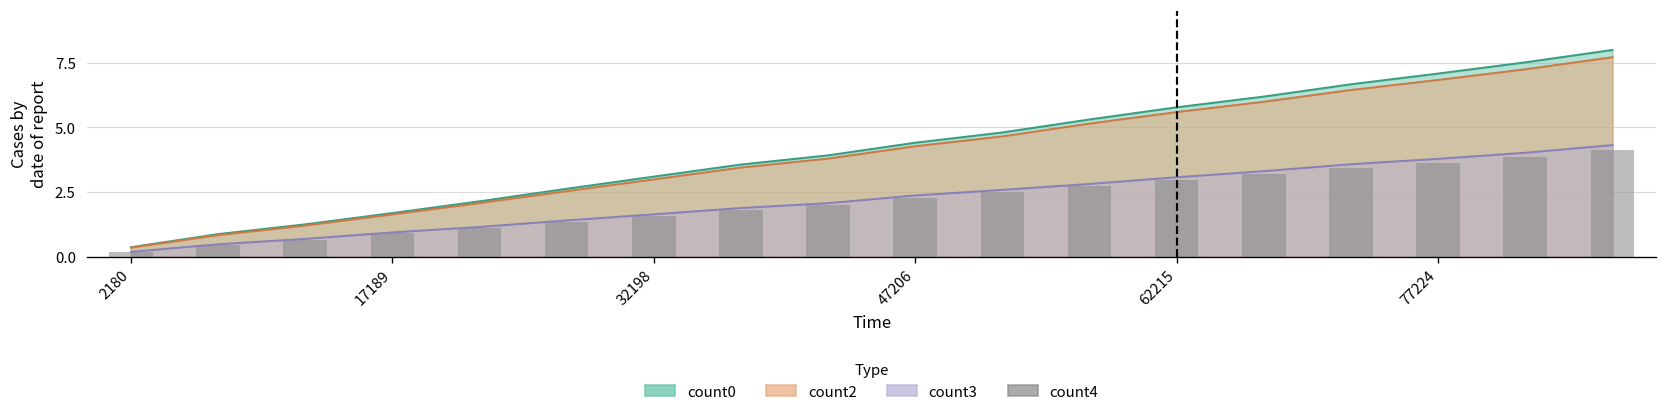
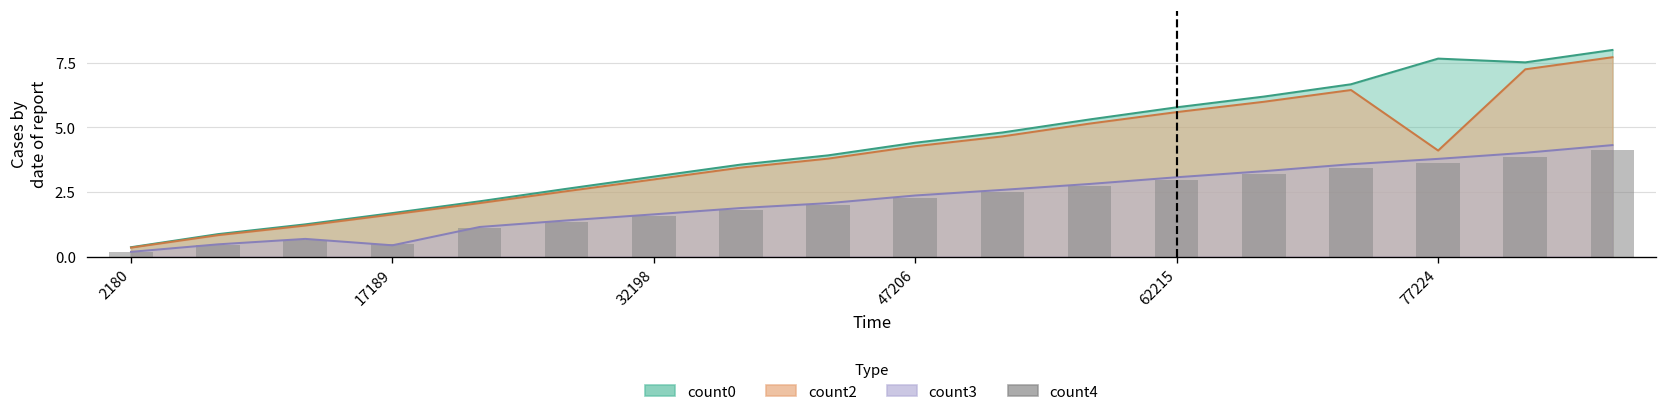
  {
    "count4": {
      "2180": 0.2,
-     "17189": 0.9,
+     "17189": 0.5,
      "32198": 1.6,
      "47206": 2.3,
      "62215": 3.0,
      "77224": 3.6
    },
    "count0": {
      "47206": 4.4,
      "62215": 5.8,
-     "77224": 7.1
+     "77224": 7.7
    },
    "count2": {
      "47206": 4.3,
      "62215": 5.6,
-     "77224": 6.8
+     "77224": 4.1
    },
    "count3": {
      "2180": 0.2,
-     "17189": 0.9,
+     "17189": 0.4,
      "32198": 1.6,
      "47206": 2.4,
      "62215": 3.1,
      "77224": 3.8
    }
  }
